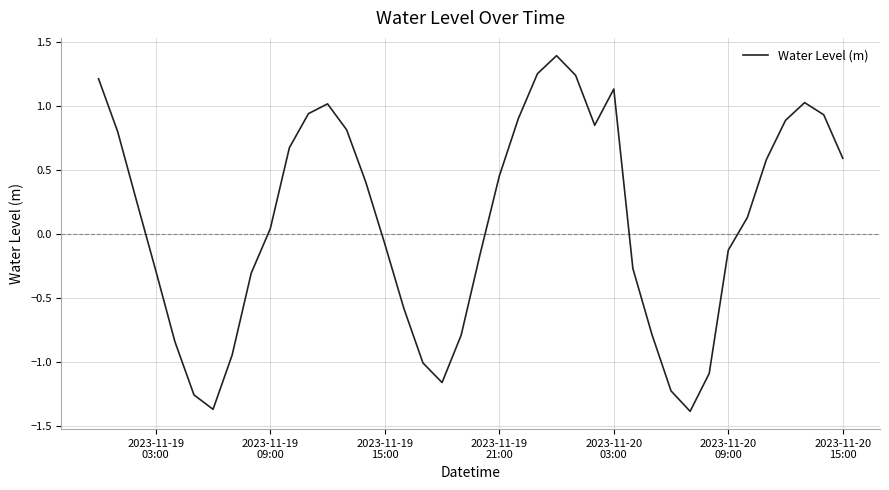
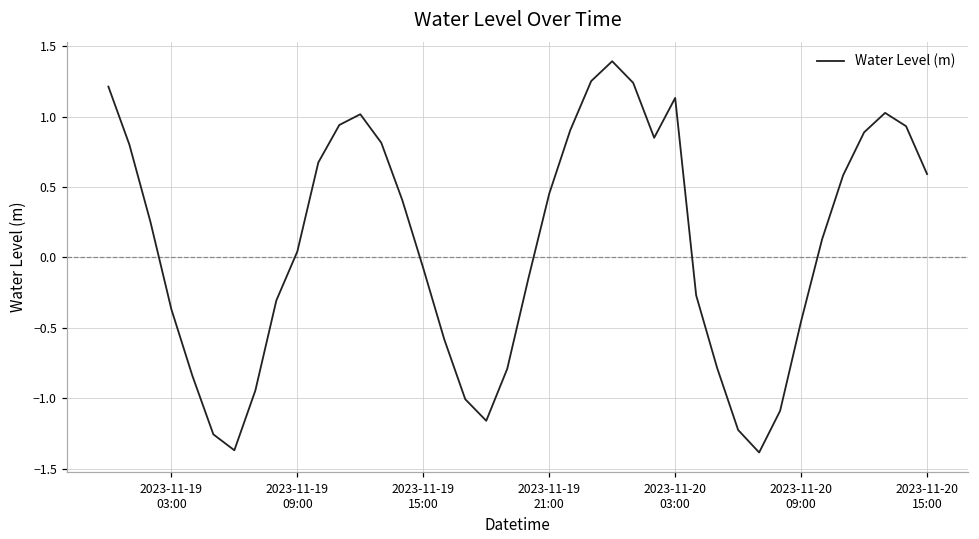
  {
-   "2023-11-19 03:00": -0.29,
+   "2023-11-19 03:00": -0.37,
    "2023-11-19 09:00": 0.04,
    "2023-11-19 15:00": -0.08,
    "2023-11-19 21:00": 0.45,
    "2023-11-20 03:00": 1.13,
-   "2023-11-20 09:00": -0.13,
+   "2023-11-20 09:00": -0.45,
    "2023-11-20 15:00": 0.59
  }
